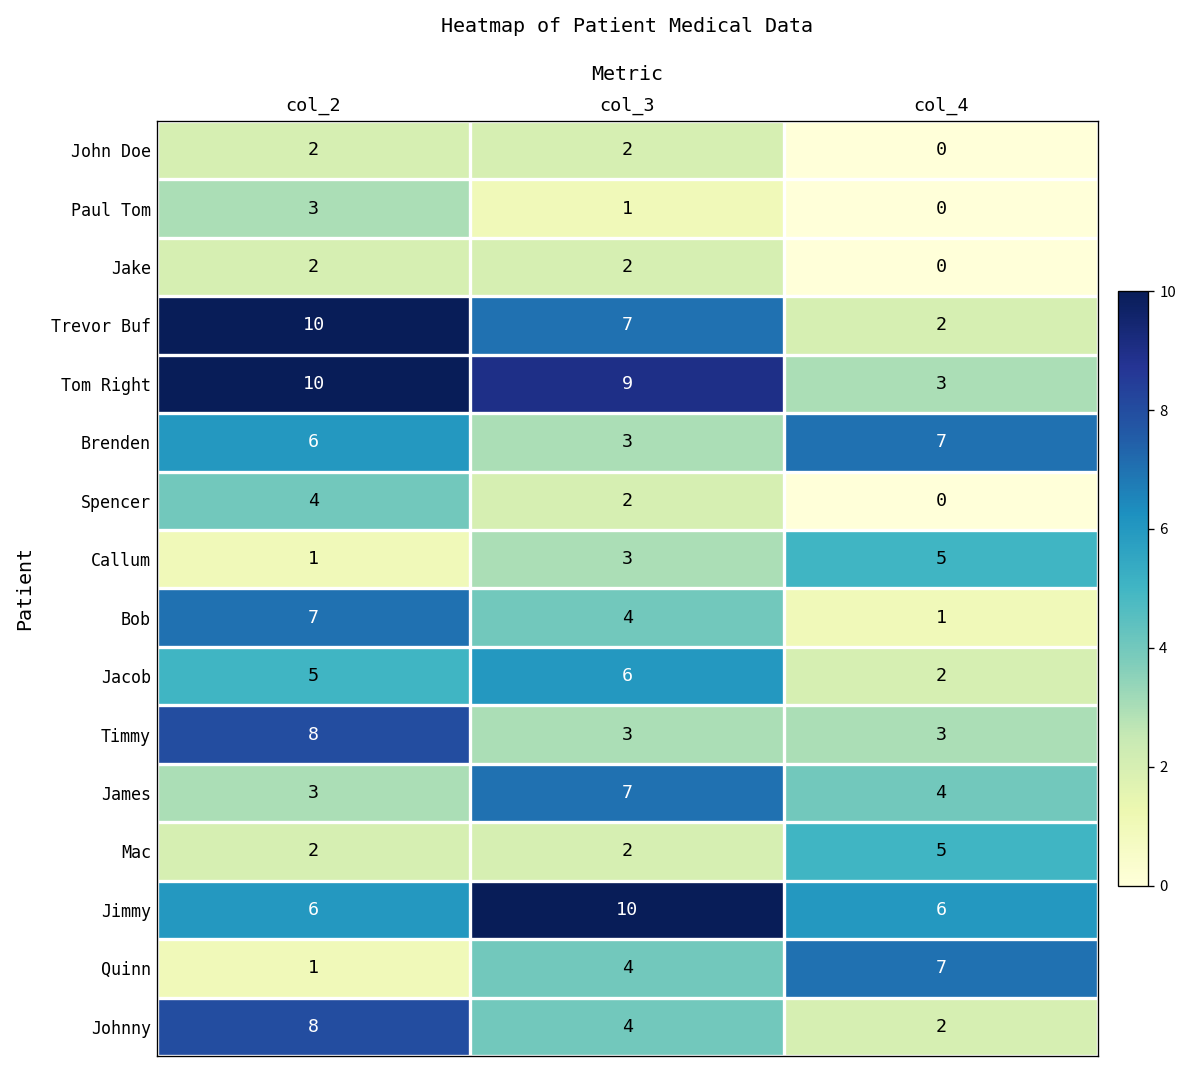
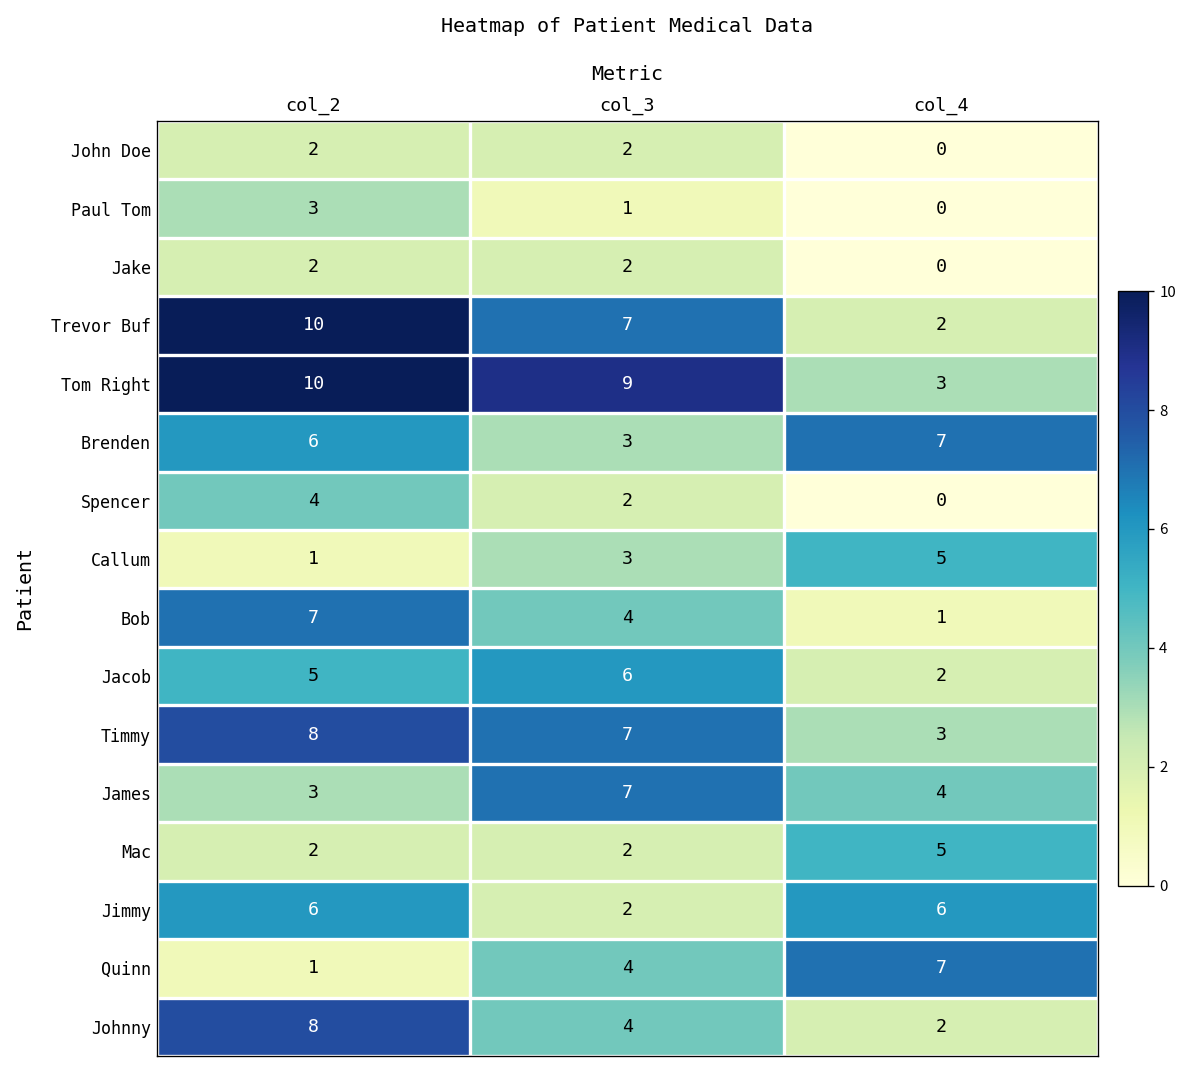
  {
    "John Doe": {
      "col_2": 2,
      "col_3": 2,
      "col_4": 0
    },
    "Paul Tom": {
      "col_2": 3,
      "col_3": 1,
      "col_4": 0
    },
    "Jake": {
      "col_2": 2,
      "col_3": 2,
      "col_4": 0
    },
    "Trevor Buf": {
      "col_2": 10,
      "col_3": 7,
      "col_4": 2
    },
    "Tom Right": {
      "col_2": 10,
      "col_3": 9,
      "col_4": 3
    },
    "Brenden": {
      "col_2": 6,
      "col_3": 3,
      "col_4": 7
    },
    "Spencer": {
      "col_2": 4,
      "col_3": 2,
      "col_4": 0
    },
    "Callum": {
      "col_2": 1,
      "col_3": 3,
      "col_4": 5
    },
    "Bob": {
      "col_2": 7,
      "col_3": 4,
      "col_4": 1
    },
    "Jacob": {
      "col_2": 5,
      "col_3": 6,
      "col_4": 2
    },
    "Timmy": {
      "col_2": 8,
-     "col_3": 3,
+     "col_3": 7,
      "col_4": 3
    },
    "James": {
      "col_2": 3,
      "col_3": 7,
      "col_4": 4
    },
    "Mac": {
      "col_2": 2,
      "col_3": 2,
      "col_4": 5
    },
    "Jimmy": {
      "col_2": 6,
-     "col_3": 10,
+     "col_3": 2,
      "col_4": 6
    },
    "Quinn": {
      "col_2": 1,
      "col_3": 4,
      "col_4": 7
    },
    "Johnny": {
      "col_2": 8,
      "col_3": 4,
      "col_4": 2
    }
  }
